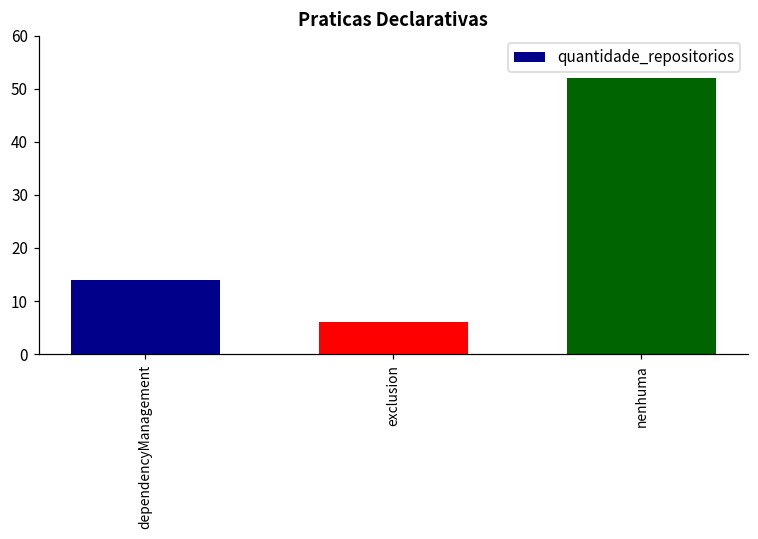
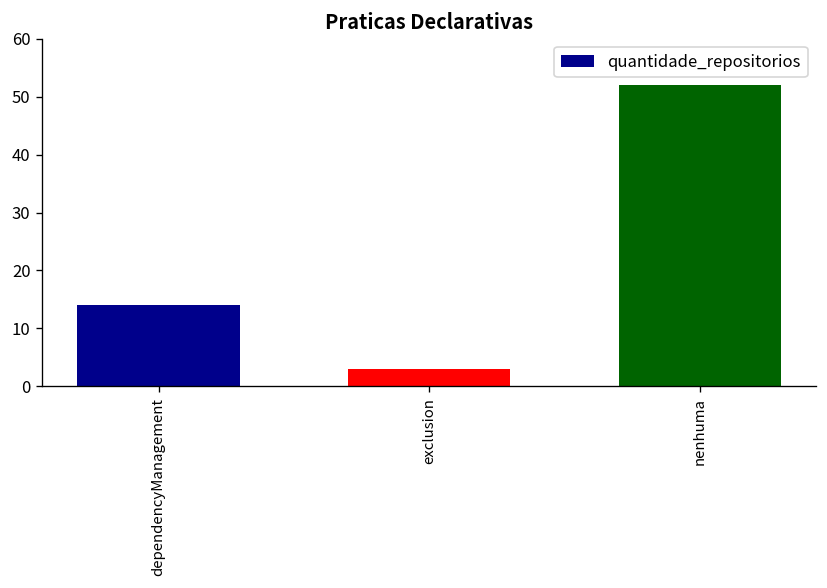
  {
    "dependencyManagement": 14,
-   "exclusion": 6,
+   "exclusion": 3,
    "nenhuma": 52
  }
